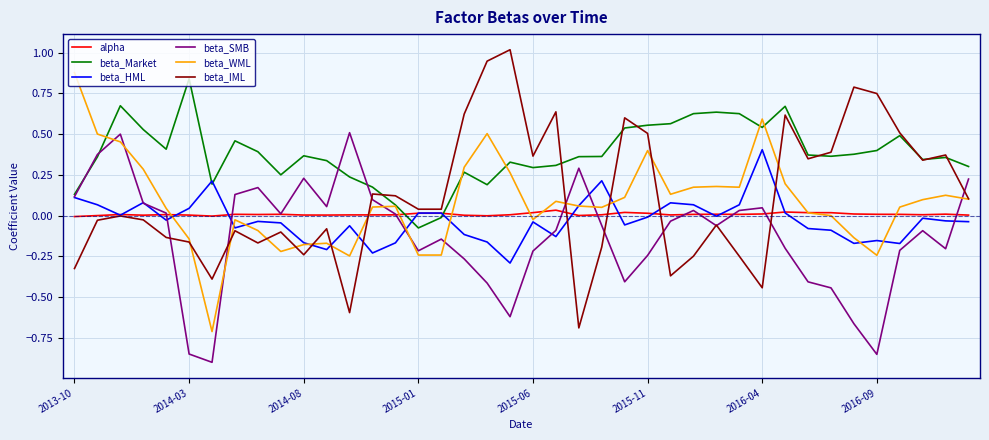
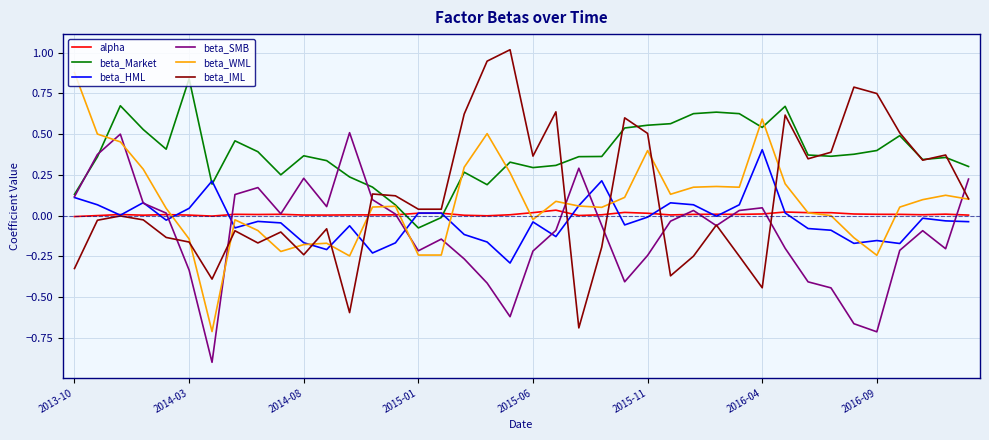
  {
    "alpha": {
      "2013-10": -0.01,
      "2014-03": 0.00,
      "2014-08": 0.00,
      "2015-06": 0.02,
      "2015-11": 0.01,
      "2016-04": 0.01,
      "2016-09": 0.01
    },
    "beta_Market": {
      "2014-08": 0.37,
      "2015-01": -0.08,
      "2015-06": 0.29,
      "2015-11": 0.55,
      "2016-04": 0.54,
      "2016-09": 0.40
    },
    "beta_HML": {
      "2014-03": 0.04,
      "2015-11": -0.01,
      "2016-04": 0.40,
      "2016-09": -0.15
    },
    "beta_SMB": {
-     "2014-03": -0.85,
+     "2014-03": -0.34,
      "2014-08": 0.23,
      "2015-01": -0.22,
      "2015-06": -0.22,
      "2015-11": -0.25,
      "2016-04": 0.05,
-     "2016-09": -0.85
+     "2016-09": -0.71
    },
    "beta_WML": {
      "2014-03": -0.14,
      "2015-01": -0.24,
      "2015-11": 0.40,
      "2016-04": 0.59,
      "2016-09": -0.24
    },
    "beta_IML": {
      "2013-10": -0.33,
      "2014-03": -0.16,
      "2014-08": -0.24,
      "2015-01": 0.04,
      "2015-06": 0.36,
      "2015-11": 0.50,
      "2016-04": -0.44,
      "2016-09": 0.75
    }
  }
